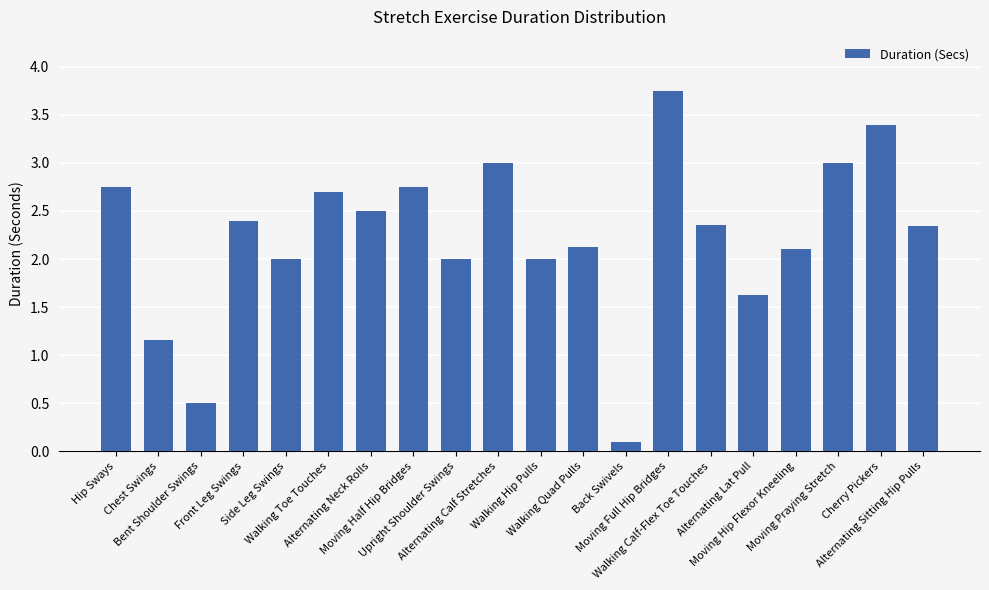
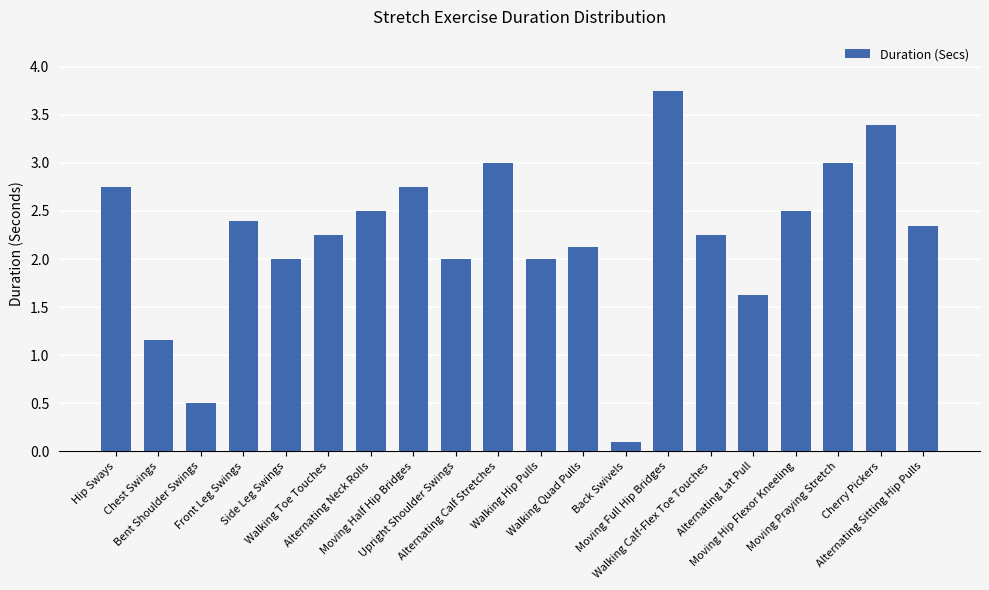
  {
    "Hip Sways": 2.8,
    "Chest Swings": 1.2,
    "Bent Shoulder Swings": 0.5,
    "Front Leg Swings": 2.4,
    "Side Leg Swings": 2.0,
-   "Walking Toe Touches": 2.7,
+   "Walking Toe Touches": 2.3,
    "Alternating Neck Rolls": 2.5,
    "Moving Half Hip Bridges": 2.8,
    "Upright Shoulder Swings": 2.0,
    "Alternating Calf Stretches": 3.0,
    "Walking Hip Pulls": 2.0,
    "Walking Quad Pulls": 2.1,
    "Back Swivels": 0.1,
    "Moving Full Hip Bridges": 3.8,
-   "Walking Calf-Flex Toe Touches": 2.4,
+   "Walking Calf-Flex Toe Touches": 2.3,
    "Alternating Lat Pull": 1.6,
-   "Moving Hip Flexor Kneeling": 2.1,
+   "Moving Hip Flexor Kneeling": 2.5,
    "Moving Praying Stretch": 3.0,
    "Cherry Pickers": 3.4,
    "Alternating Sitting Hip Pulls": 2.3
  }
